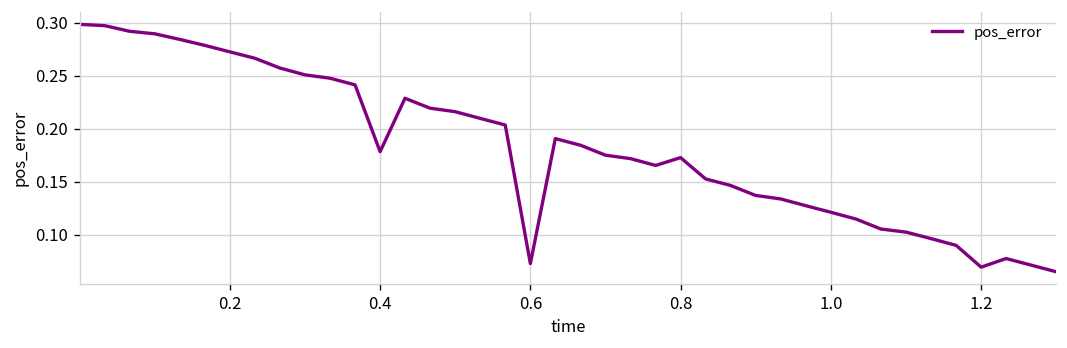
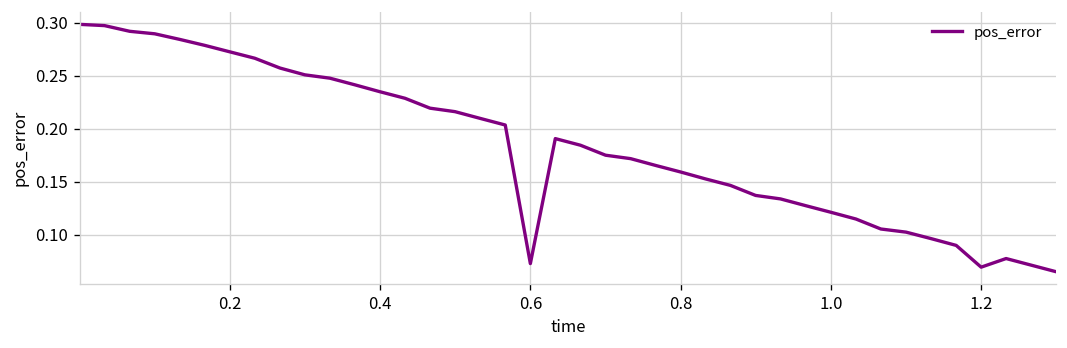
  {
    "0.2": 0.27,
-   "0.4": 0.18,
+   "0.4": 0.23,
    "0.6": 0.07,
-   "0.8": 0.17,
+   "0.8": 0.16,
    "1.0": 0.12,
    "1.2": 0.07
  }
